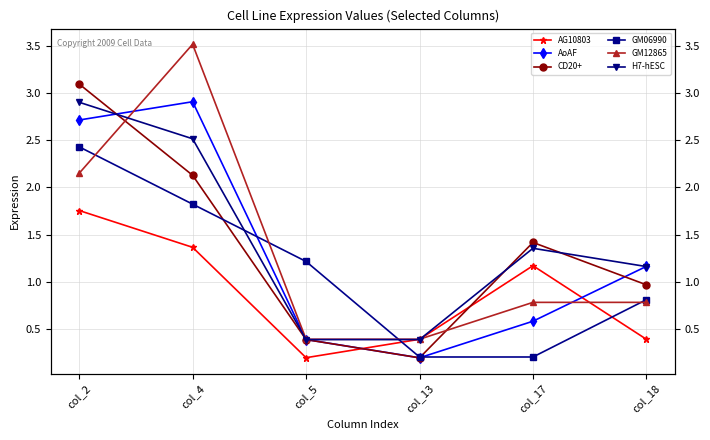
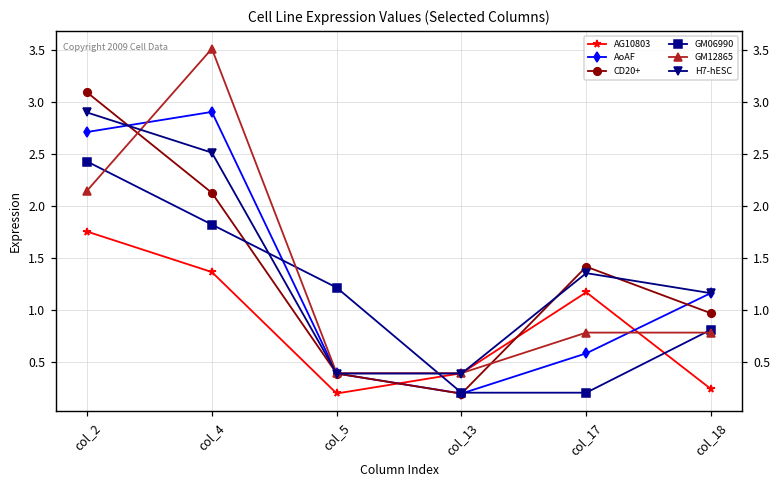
  {
    "AG10803": {
      "col_2": 1.8,
      "col_4": 1.4,
      "col_5": 0.2,
      "col_17": 1.2,
-     "col_18": 0.4
+     "col_18": 0.2
    },
    "AoAF": {
      "col_2": 2.7,
      "col_4": 2.9,
      "col_17": 0.6
    },
    "CD20+": {
      "col_2": 3.1,
      "col_4": 2.1,
      "col_17": 1.4,
      "col_18": 1.0
    },
    "GM12865": {
      "col_2": 2.1,
      "col_4": 3.5,
      "col_17": 0.8,
      "col_18": 0.8
    }
  }
